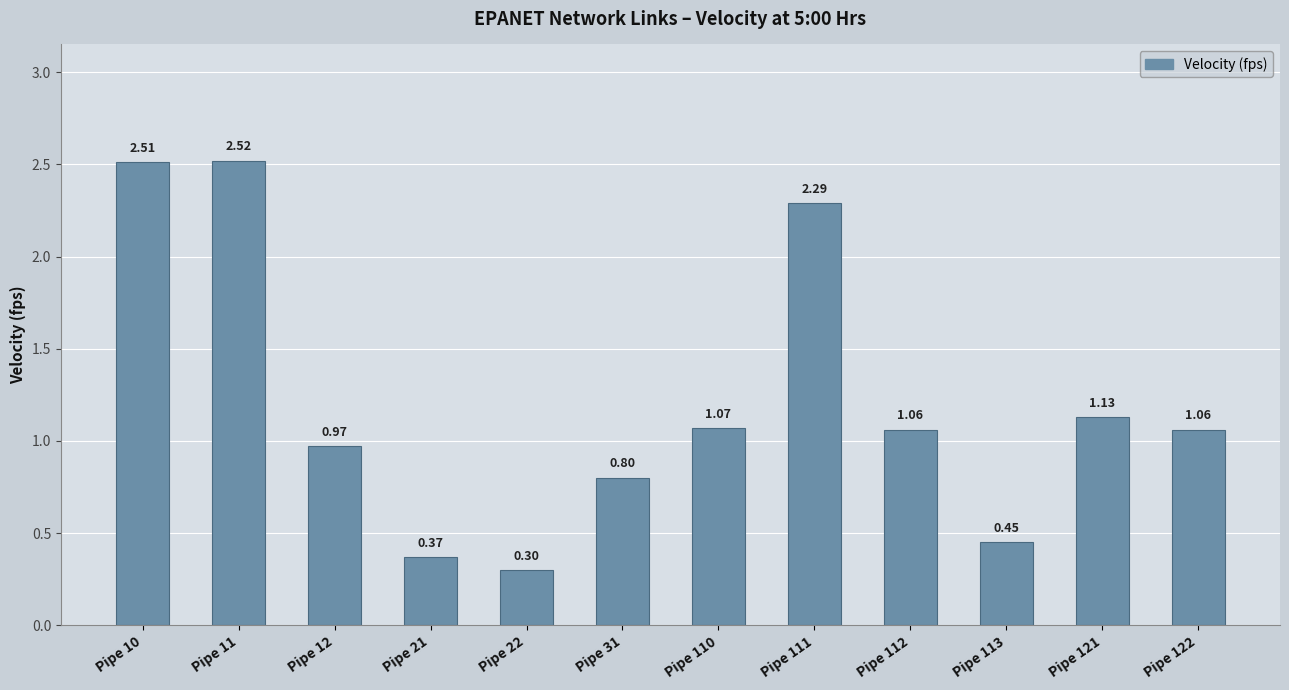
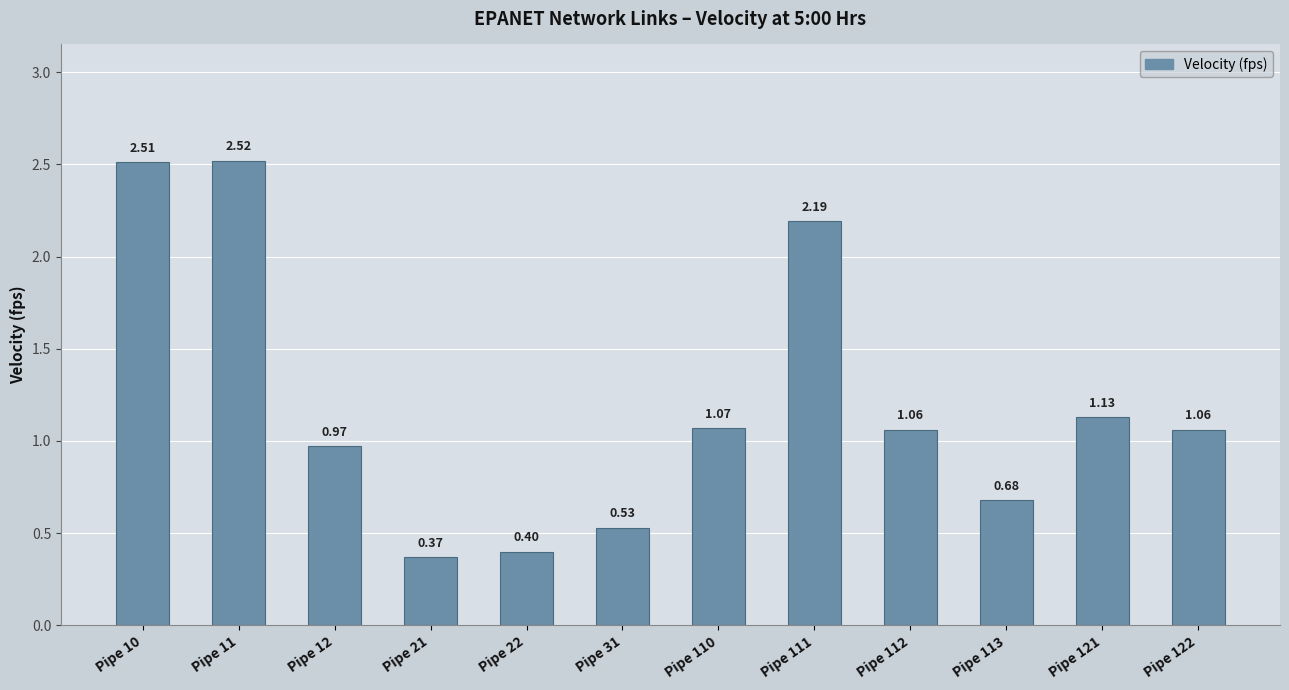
  {
    "Pipe 10": 2.51,
    "Pipe 11": 2.52,
    "Pipe 12": 0.97,
    "Pipe 21": 0.37,
-   "Pipe 22": 0.30,
-   "Pipe 31": 0.80,
+   "Pipe 22": 0.40,
+   "Pipe 31": 0.53,
    "Pipe 110": 1.07,
-   "Pipe 111": 2.29,
+   "Pipe 111": 2.19,
    "Pipe 112": 1.06,
-   "Pipe 113": 0.45,
+   "Pipe 113": 0.68,
    "Pipe 121": 1.13,
    "Pipe 122": 1.06
  }
